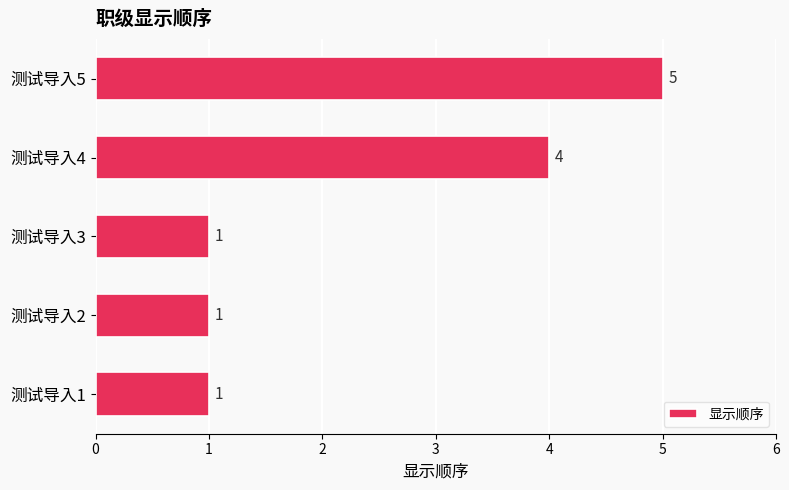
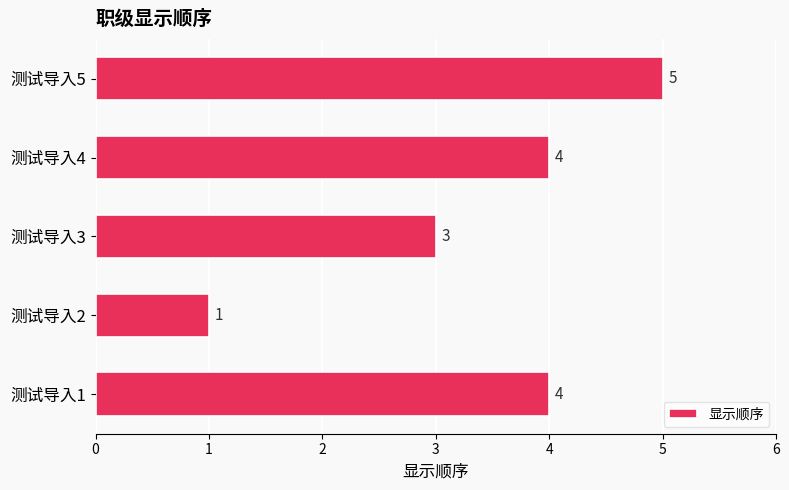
  {
    "测试导入5": 5,
    "测试导入4": 4,
-   "测试导入3": 1,
+   "测试导入3": 3,
    "测试导入2": 1,
-   "测试导入1": 1
+   "测试导入1": 4
  }
